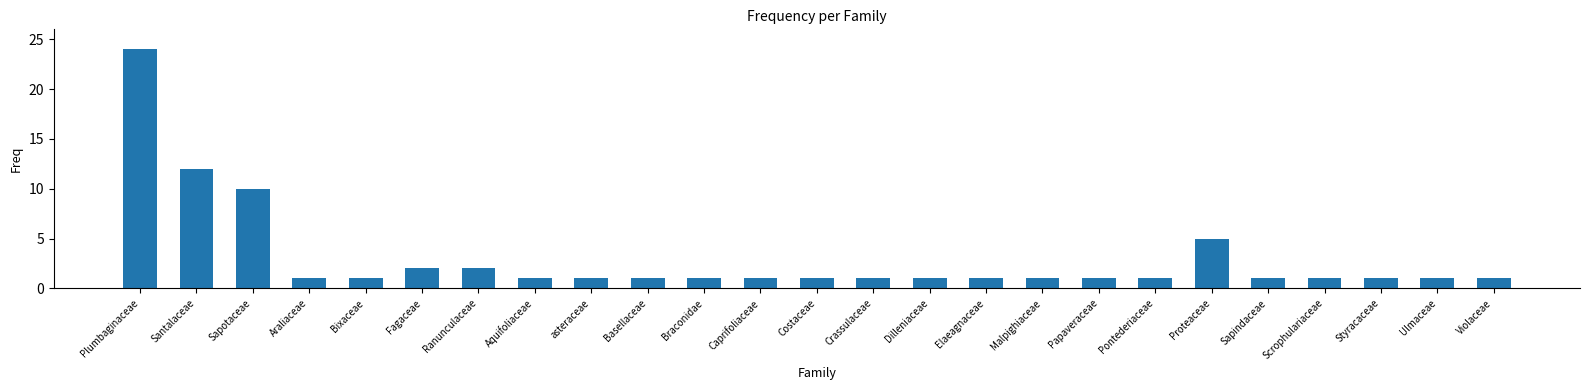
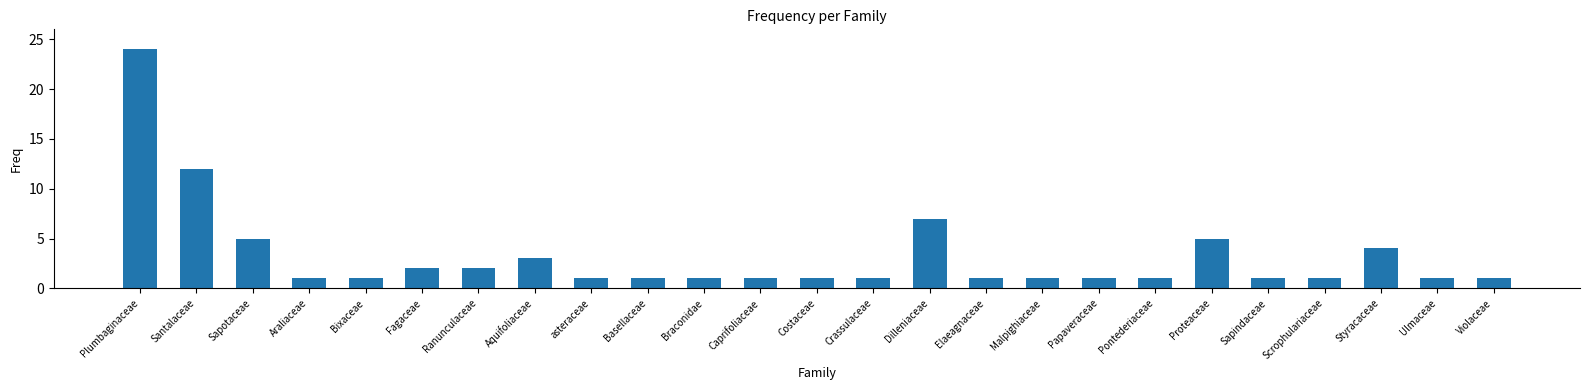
  {
    "Plumbaginaceae": 24,
    "Santalaceae": 12,
-   "Sapotaceae": 10,
+   "Sapotaceae": 5,
    "Araliaceae": 1,
    "Bixaceae": 1,
    "Fagaceae": 2,
    "Ranunculaceae": 2,
-   "Aquifoliaceae": 1,
+   "Aquifoliaceae": 3,
    "asteraceae": 1,
    "Basellaceae": 1,
    "Braconidae": 1,
    "Caprifoliaceae": 1,
    "Costaceae": 1,
    "Crassulaceae": 1,
-   "Dilleniaceae": 1,
+   "Dilleniaceae": 7,
    "Elaeagnaceae": 1,
    "Malpighiaceae": 1,
    "Papaveraceae": 1,
    "Pontederiaceae": 1,
    "Proteaceae": 5,
    "Sapindaceae": 1,
    "Scrophulariaceae": 1,
-   "Styracaceae": 1,
+   "Styracaceae": 4,
    "Ulmaceae": 1,
    "Violaceae": 1
  }
